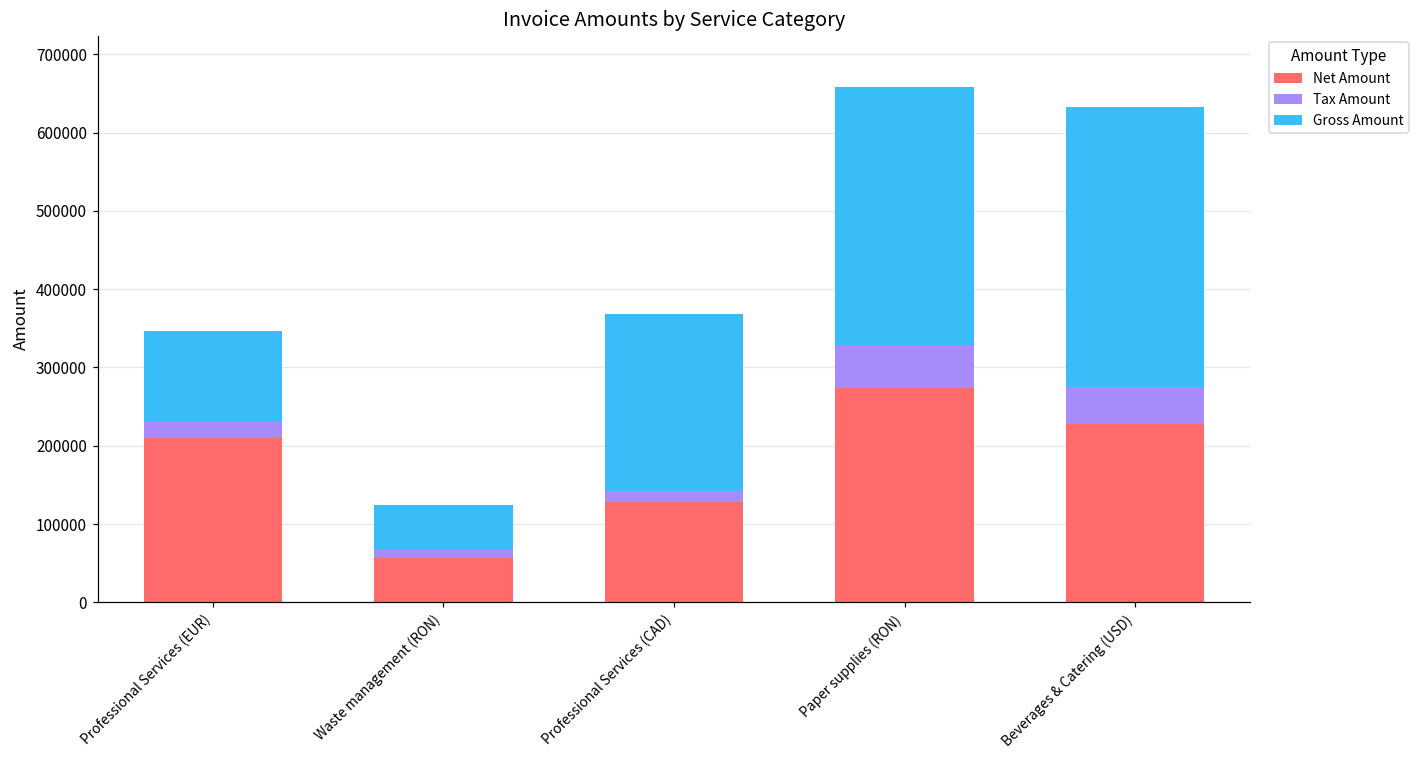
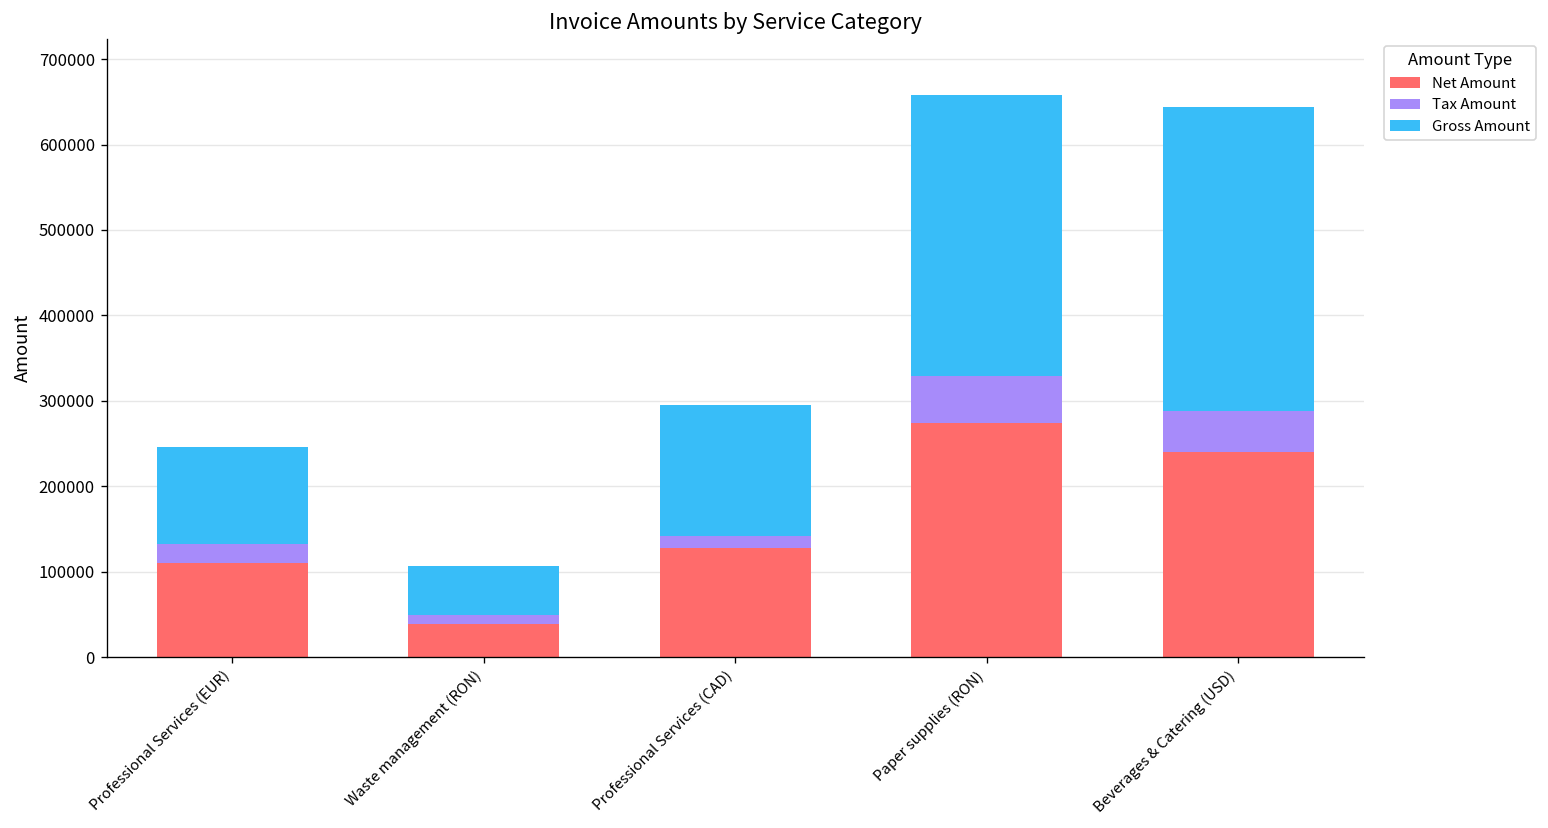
  {
    "Net Amount": {
-     "Professional Services (EUR)": 210000,
-     "Waste management (RON)": 60000,
+     "Professional Services (EUR)": 110000,
+     "Waste management (RON)": 40000,
      "Professional Services (CAD)": 130000,
      "Paper supplies (RON)": 270000,
-     "Beverages & Catering (USD)": 230000
+     "Beverages & Catering (USD)": 240000
    },
    "Tax Amount": {
      "Professional Services (EUR)": 20000,
      "Waste management (RON)": 10000,
      "Professional Services (CAD)": 10000,
      "Paper supplies (RON)": 50000,
      "Beverages & Catering (USD)": 50000
    },
    "Gross Amount": {
      "Professional Services (EUR)": 110000,
      "Waste management (RON)": 60000,
-     "Professional Services (CAD)": 230000,
+     "Professional Services (CAD)": 150000,
      "Paper supplies (RON)": 330000,
      "Beverages & Catering (USD)": 360000
    }
  }
